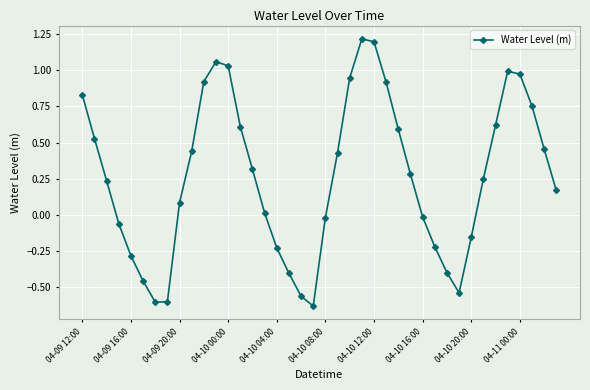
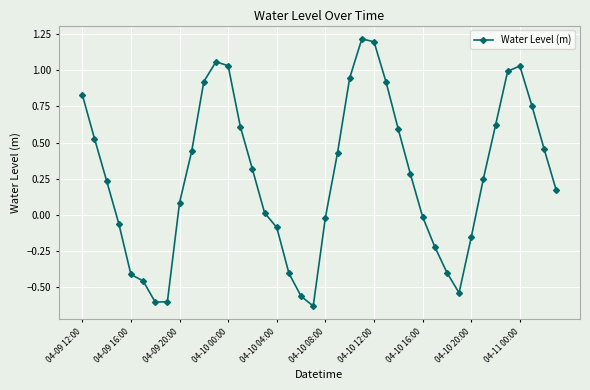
  {
    "04-09 12:00": 0.83,
-   "04-09 16:00": -0.28,
+   "04-09 16:00": -0.41,
    "04-09 20:00": 0.08,
    "04-10 00:00": 1.03,
-   "04-10 04:00": -0.23,
+   "04-10 04:00": -0.09,
    "04-10 08:00": -0.02,
    "04-10 12:00": 1.20,
    "04-10 16:00": -0.01,
    "04-10 20:00": -0.15,
-   "04-11 00:00": 0.97
+   "04-11 00:00": 1.03
  }
